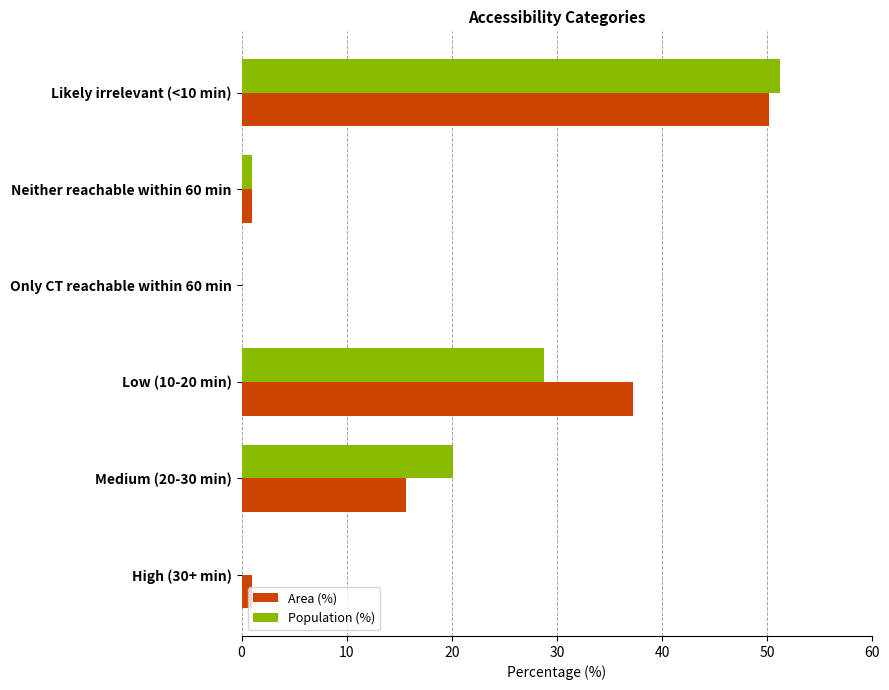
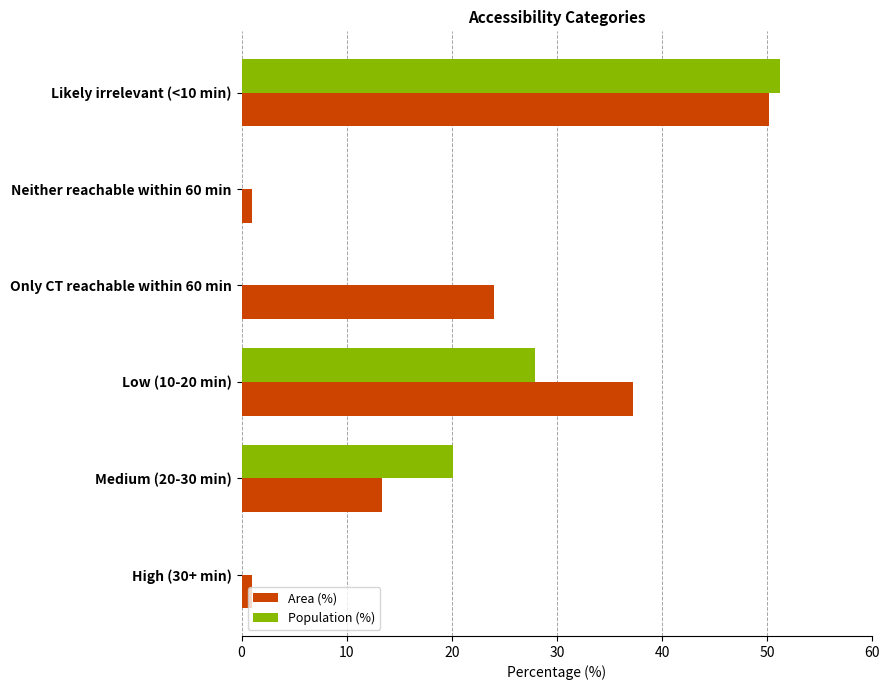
  {
    "Area (%)": {
      "Likely irrelevant (<10 min)": 50.2,
      "Neither reachable within 60 min": 1.0,
-     "Only CT reachable within 60 min": 0,
+     "Only CT reachable within 60 min": 24,
      "Low (10-20 min)": 37.2,
-     "Medium (20-30 min)": 15.6
+     "Medium (20-30 min)": 13.4
    },
    "Population (%)": {
      "Likely irrelevant (<10 min)": 51.2,
-     "Neither reachable within 60 min": 1,
+     "Neither reachable within 60 min": 0,
      "Only CT reachable within 60 min": 0.0,
-     "Low (10-20 min)": 28.8,
+     "Low (10-20 min)": 27.9,
      "Medium (20-30 min)": 20.1,
      "High (30+ min)": 0.0
    }
  }
